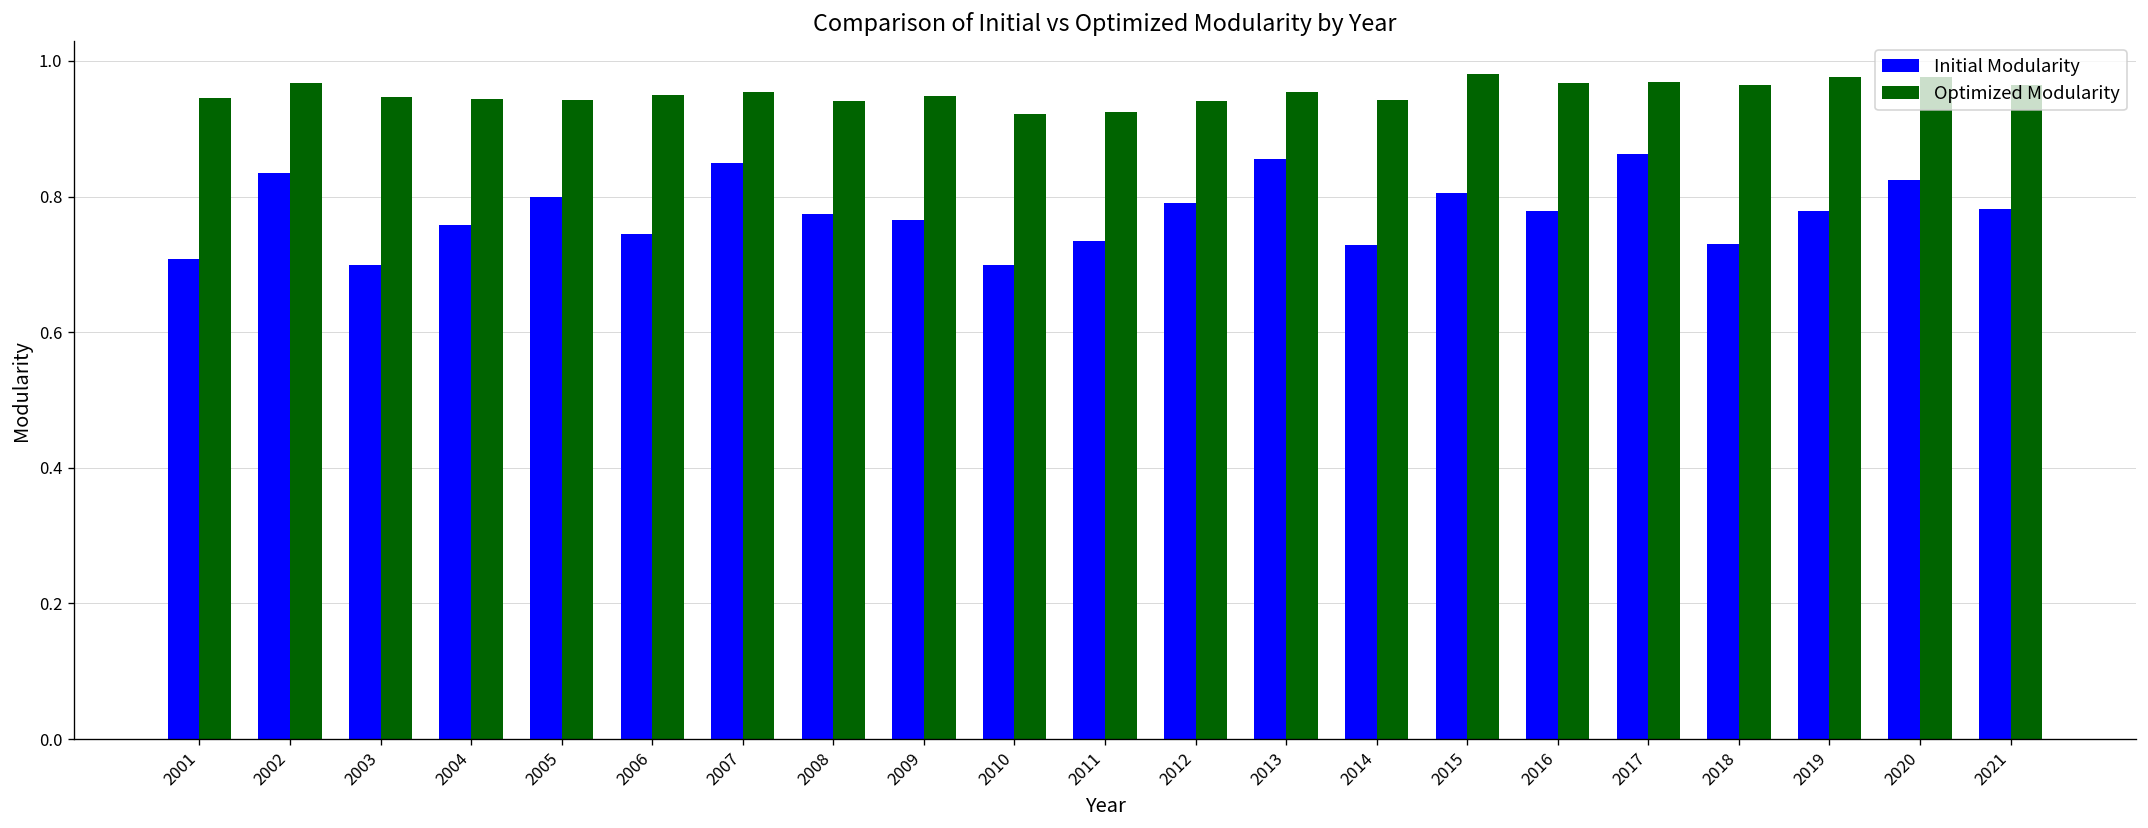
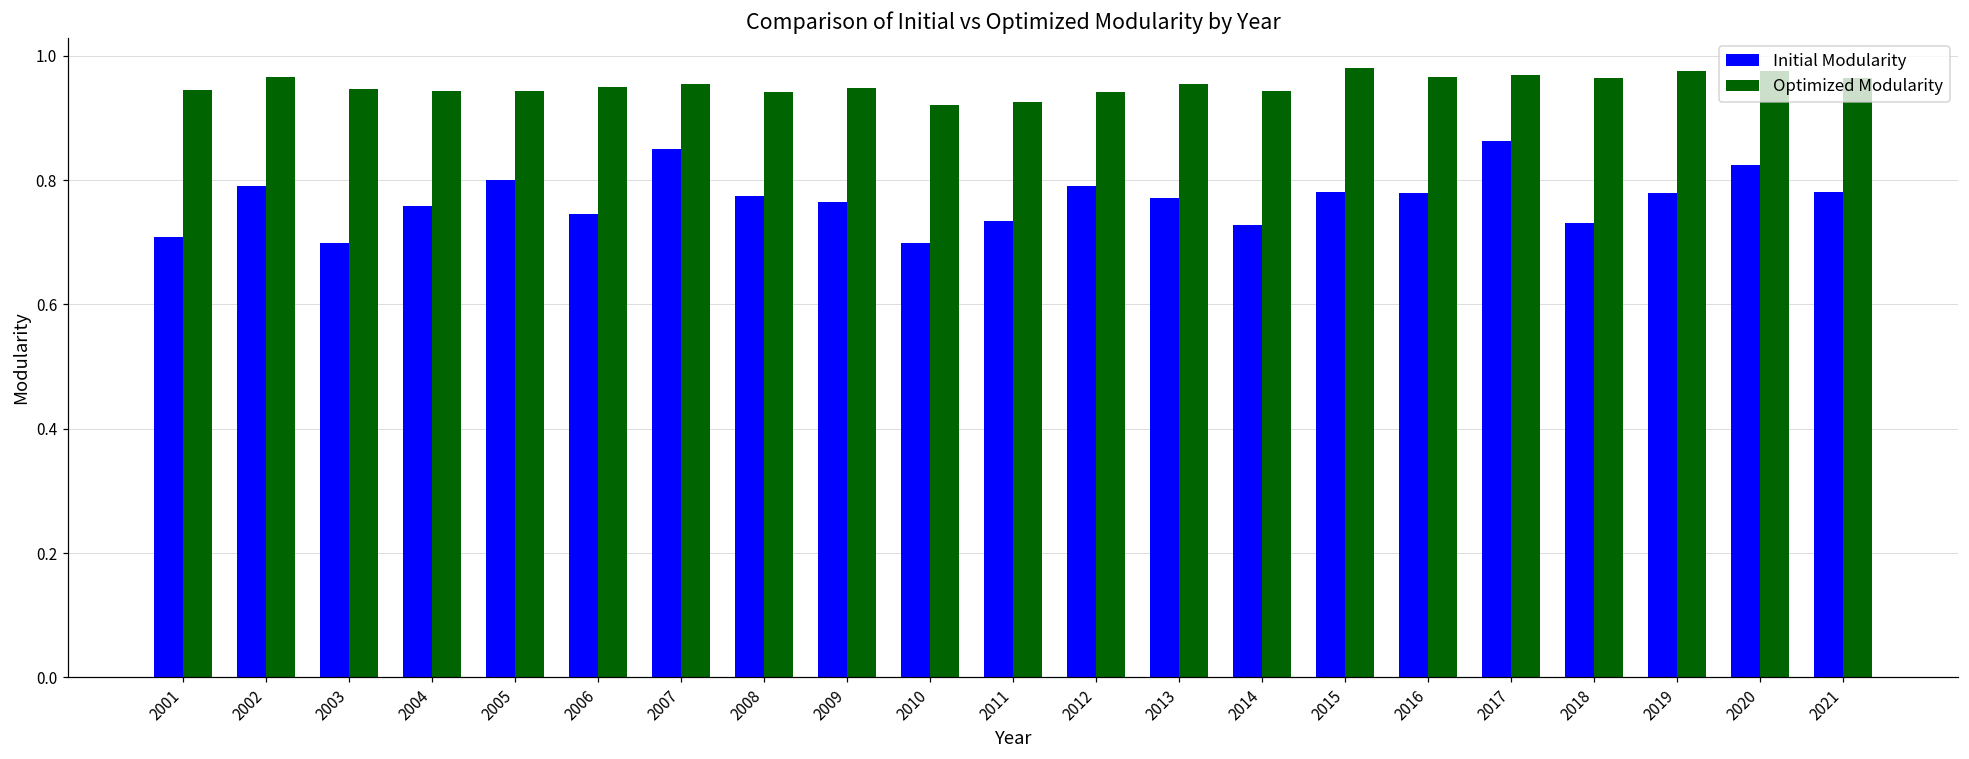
  {
    "Initial Modularity": {
      "2001": 0.71,
-     "2002": 0.83,
+     "2002": 0.79,
      "2003": 0.70,
      "2004": 0.76,
      "2005": 0.80,
      "2006": 0.75,
      "2007": 0.85,
      "2008": 0.77,
      "2009": 0.77,
      "2010": 0.70,
      "2011": 0.73,
      "2012": 0.79,
-     "2013": 0.85,
+     "2013": 0.77,
      "2014": 0.73,
-     "2015": 0.81,
+     "2015": 0.78,
      "2016": 0.78,
      "2017": 0.86,
      "2018": 0.73,
      "2019": 0.78,
      "2020": 0.82,
      "2021": 0.78
    },
    "Optimized Modularity": {
      "2001": 0.95,
      "2002": 0.97,
      "2003": 0.95,
      "2004": 0.94,
      "2005": 0.94,
      "2006": 0.95,
      "2007": 0.95,
      "2008": 0.94,
      "2009": 0.95,
      "2010": 0.92,
      "2011": 0.93,
      "2012": 0.94,
      "2013": 0.95,
      "2014": 0.94,
      "2015": 0.98,
      "2016": 0.97,
      "2017": 0.97,
      "2018": 0.96,
      "2019": 0.98
    }
  }
